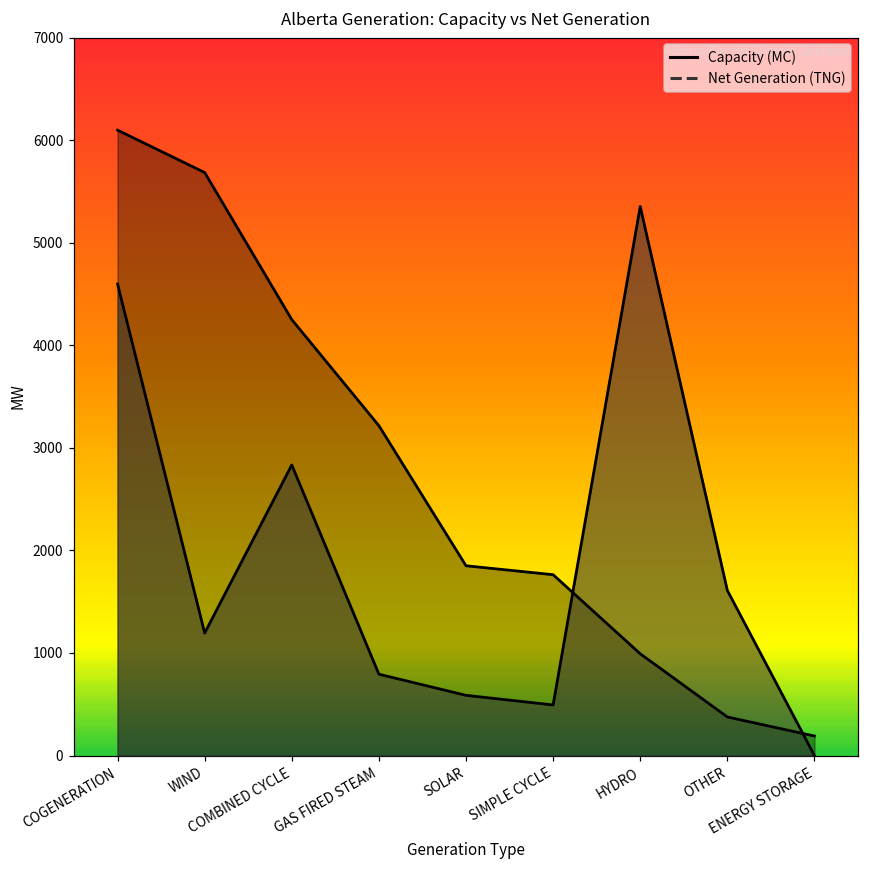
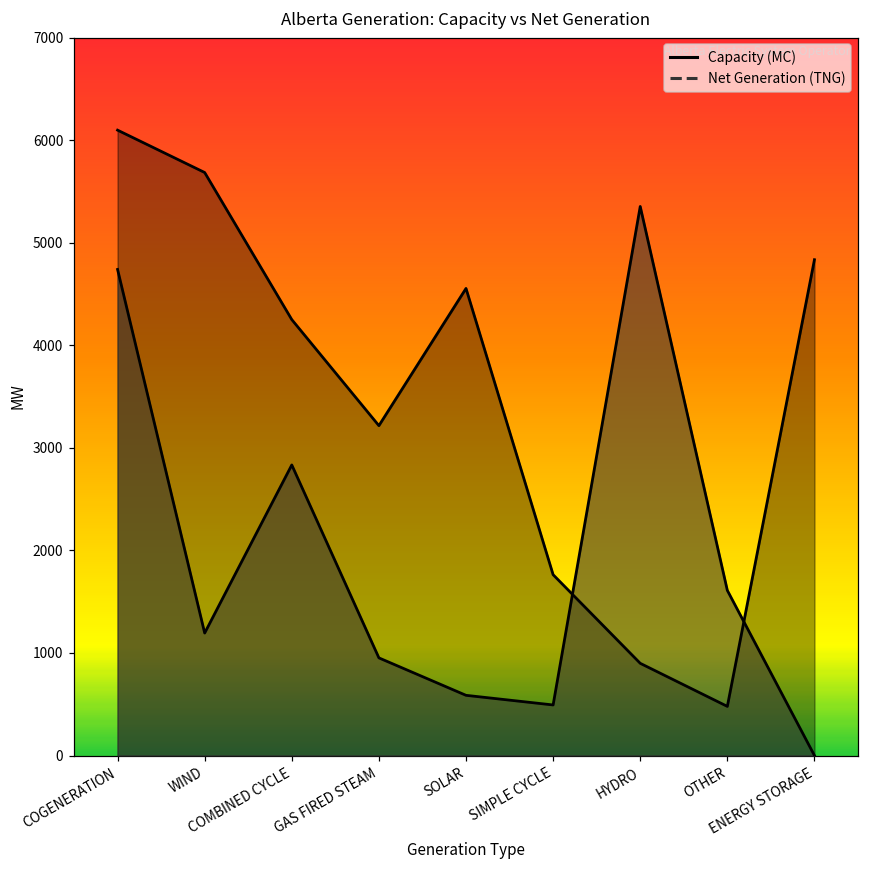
  {
    "Capacity (MC)": {
      "COGENERATION": 6100,
      "WIND": 5700,
      "COMBINED CYCLE": 4300,
      "GAS FIRED STEAM": 3200,
-     "SOLAR": 1900,
+     "SOLAR": 4600,
      "SIMPLE CYCLE": 1800,
-     "HYDRO": 1000,
-     "OTHER": 400,
-     "ENERGY STORAGE": 200
+     "HYDRO": 900,
+     "OTHER": 500,
+     "ENERGY STORAGE": 4800
    },
    "Net Generation (TNG)": {
-     "COGENERATION": 4600,
+     "COGENERATION": 4700,
      "WIND": 1200,
      "COMBINED CYCLE": 2800,
-     "GAS FIRED STEAM": 800,
+     "GAS FIRED STEAM": 1000,
      "SOLAR": 600,
      "SIMPLE CYCLE": 500,
      "HYDRO": 5400,
      "OTHER": 1600,
      "ENERGY STORAGE": 0
    }
  }
